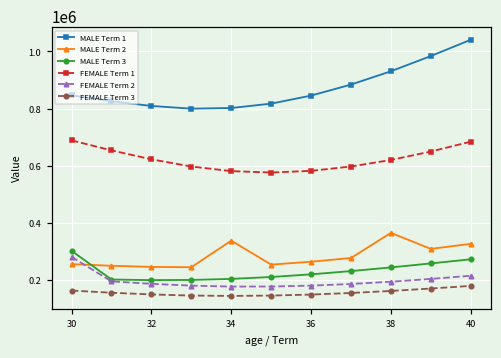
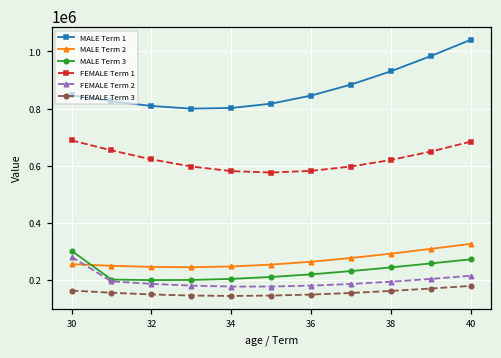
  {
    "MALE Term 1": {
      "32": 810000,
      "34": 800000,
      "36": 850000,
      "38": 930000,
      "40": 1040000
    },
    "MALE Term 2": {
      "30": 250000,
      "32": 240000,
-     "34": 340000,
+     "34": 250000,
      "36": 260000,
-     "38": 360000,
+     "38": 290000,
      "40": 330000
    },
    "MALE Term 3": {
      "30": 300000,
      "32": 200000,
      "34": 200000,
      "36": 220000,
      "38": 240000,
      "40": 270000
    },
    "FEMALE Term 1": {
      "30": 690000,
      "32": 620000,
      "34": 580000,
      "36": 580000,
      "38": 620000,
      "40": 680000
    },
    "FEMALE Term 2": {
      "30": 280000,
      "32": 190000,
      "34": 180000,
      "36": 180000,
      "38": 190000,
      "40": 210000
    },
    "FEMALE Term 3": {
      "30": 160000,
      "32": 150000,
      "34": 140000,
      "36": 150000,
      "38": 160000,
      "40": 180000
    }
  }
